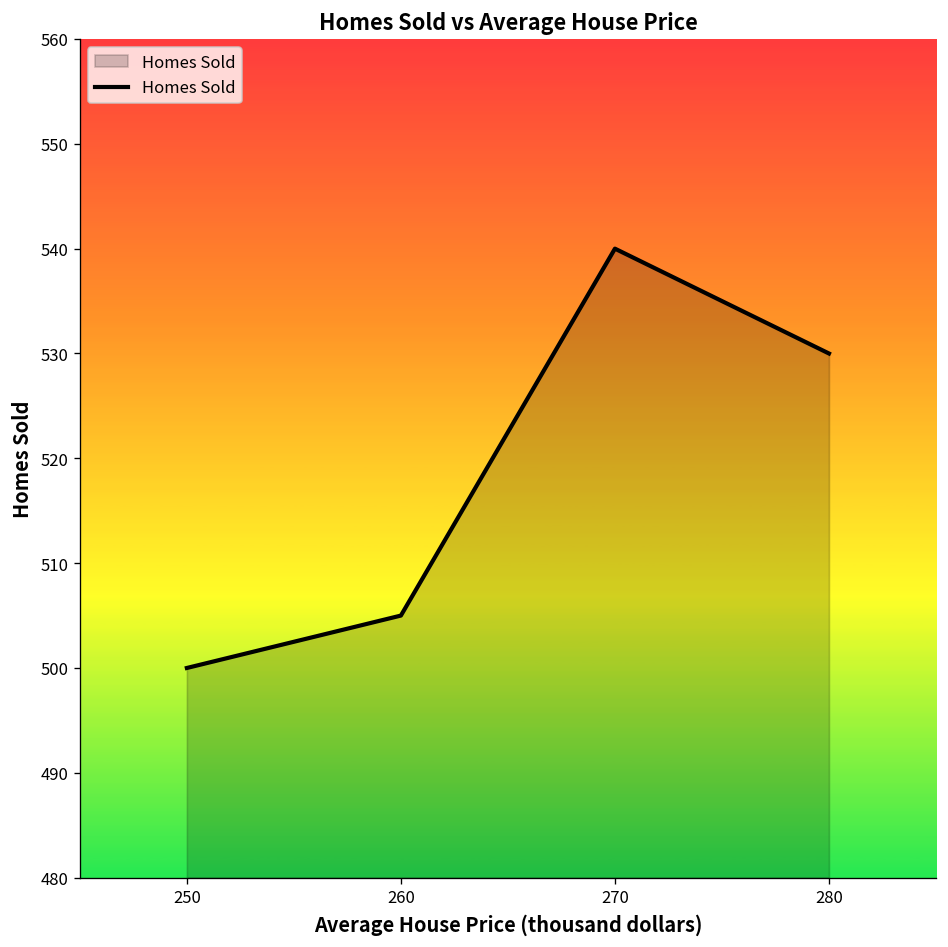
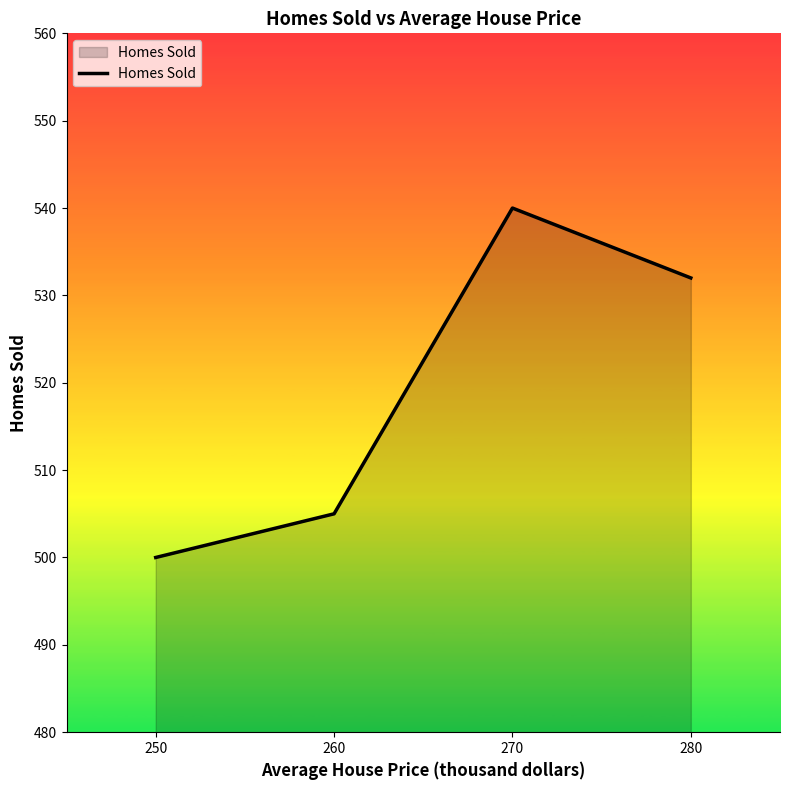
  {
    "250": 500,
    "260": 505,
    "270": 540,
-   "280": 530
+   "280": 532
  }
